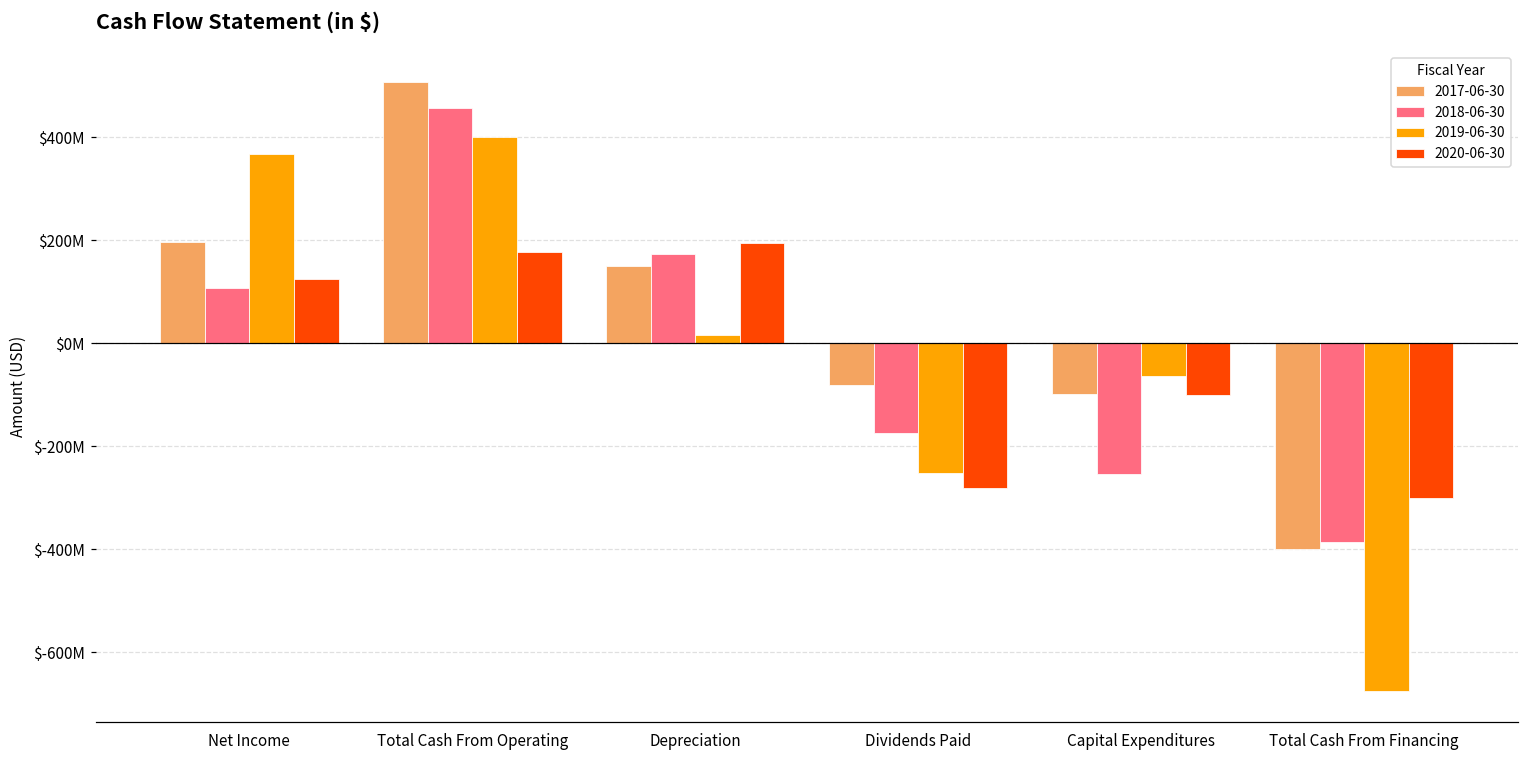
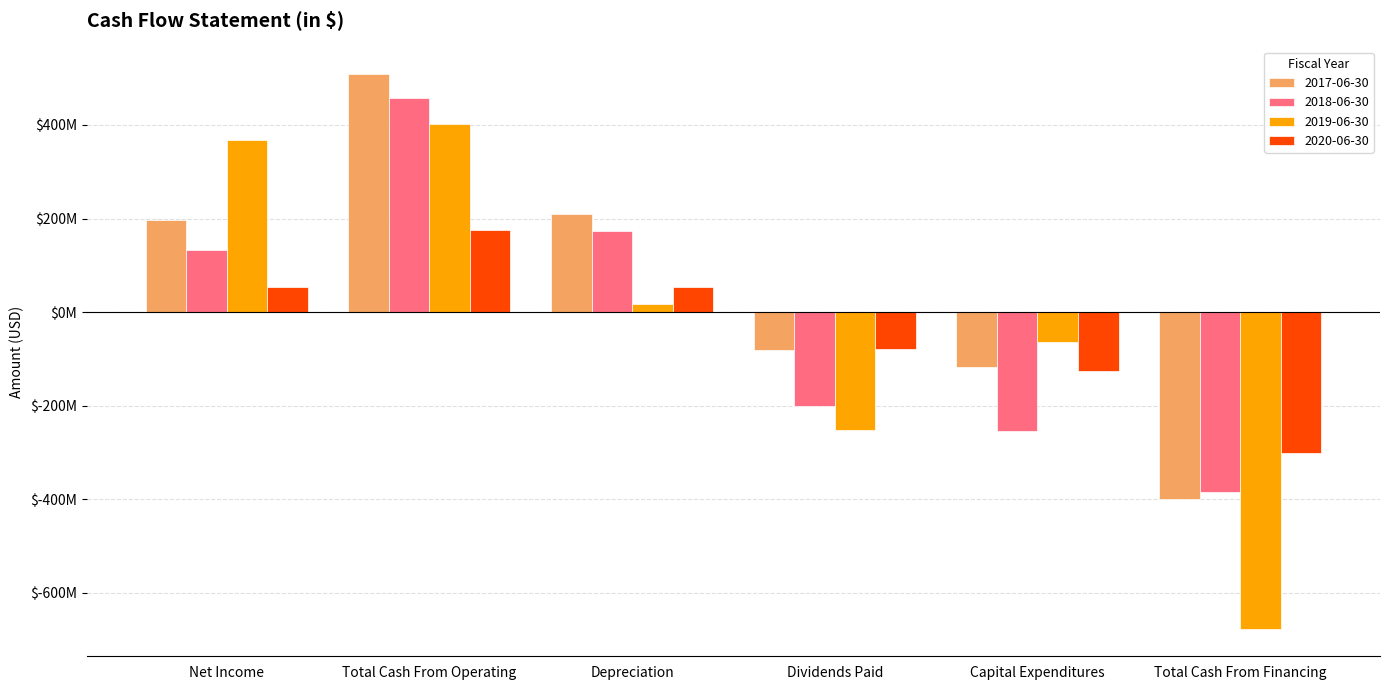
  {
    "2017-06-30": {
      "Net Income": "$200000000",
      "Total Cash From Operating": "$510000000",
-     "Depreciation": "$150000000",
+     "Depreciation": "$210000000",
      "Dividends Paid": "$-80000000",
-     "Capital Expenditures": "$-100000000",
+     "Capital Expenditures": "$-120000000",
      "Total Cash From Financing": "$-400000000"
    },
    "2018-06-30": {
-     "Net Income": "$110000000",
+     "Net Income": "$130000000",
      "Total Cash From Operating": "$460000000",
      "Depreciation": "$170000000",
-     "Dividends Paid": "$-170000000",
+     "Dividends Paid": "$-200000000",
      "Capital Expenditures": "$-250000000",
      "Total Cash From Financing": "$-390000000"
    },
    "2019-06-30": {
      "Net Income": "$370000000",
      "Total Cash From Operating": "$400000000",
      "Depreciation": "$20000000",
      "Dividends Paid": "$-250000000",
      "Capital Expenditures": "$-60000000",
      "Total Cash From Financing": "$-680000000"
    },
    "2020-06-30": {
-     "Net Income": "$130000000",
+     "Net Income": "$50000000",
      "Total Cash From Operating": "$180000000",
-     "Depreciation": "$200000000",
-     "Dividends Paid": "$-280000000",
-     "Capital Expenditures": "$-100000000",
+     "Depreciation": "$50000000",
+     "Dividends Paid": "$-80000000",
+     "Capital Expenditures": "$-130000000",
      "Total Cash From Financing": "$-300000000"
    }
  }
